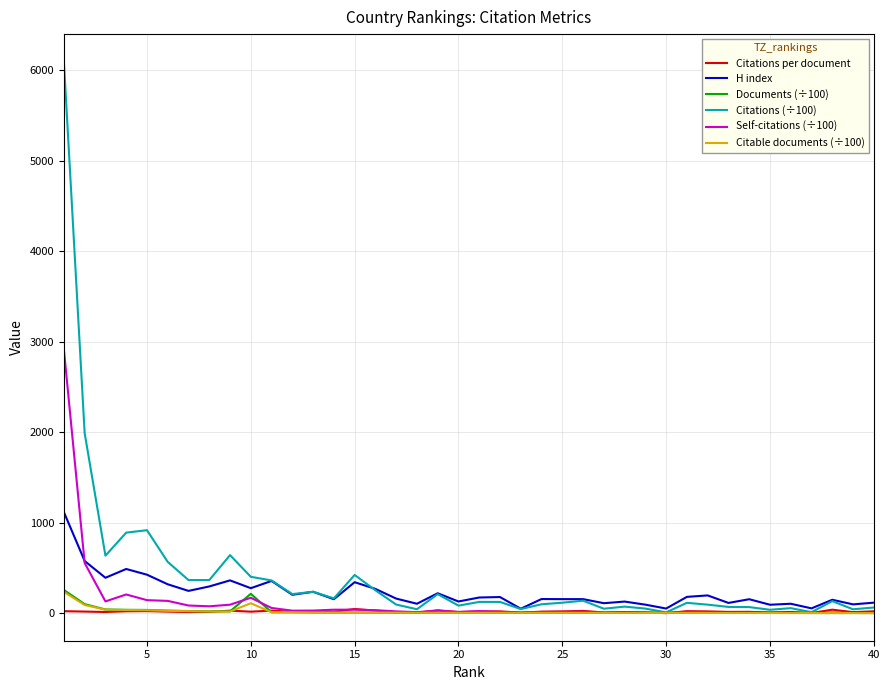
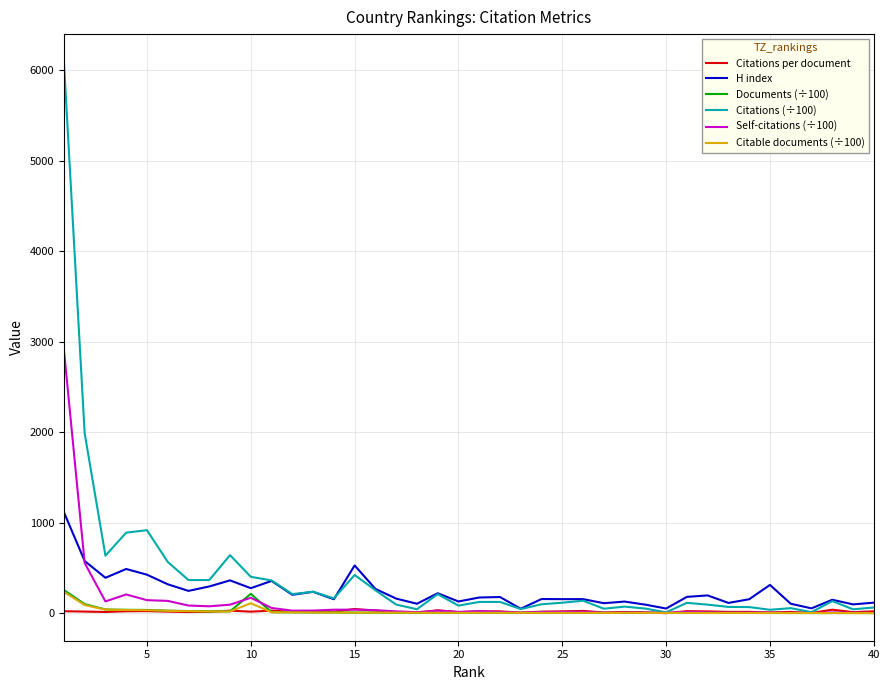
  {
    "Citations per document": {
      "10": 0
    },
    "H index": {
      "5": 400,
      "10": 300,
-     "15": 300,
+     "15": 500,
      "20": 100,
      "25": 200,
      "30": 100,
-     "35": 100,
+     "35": 300,
      "40": 100
    },
    "Documents (÷100)": {
      "10": 200
    },
    "Citations (÷100)": {
      "5": 900,
      "10": 400,
      "15": 400,
      "20": 100,
      "25": 100,
      "35": 0,
      "40": 100
    },
    "Self-citations (÷100)": {
      "5": 100,
      "10": 200
    },
    "Citable documents (÷100)": {
      "10": 100
    }
  }
